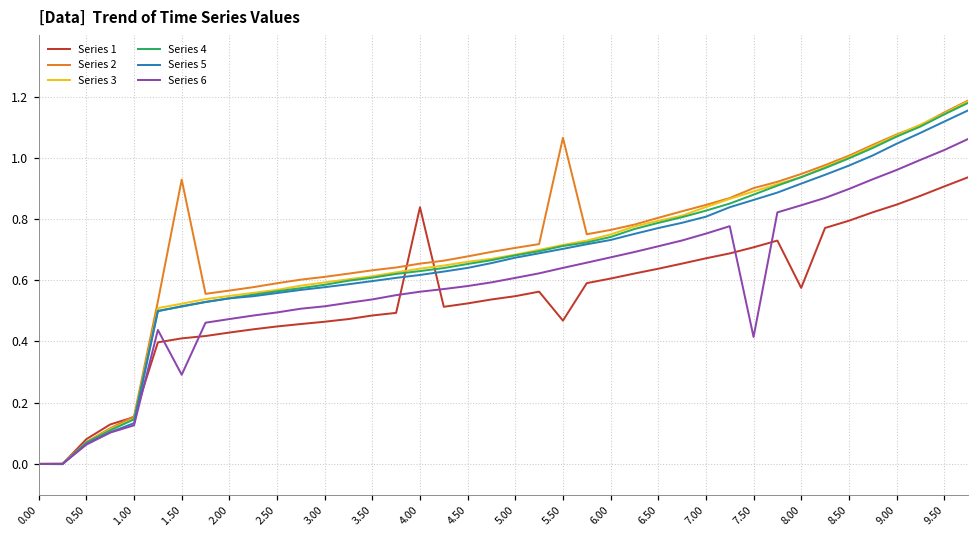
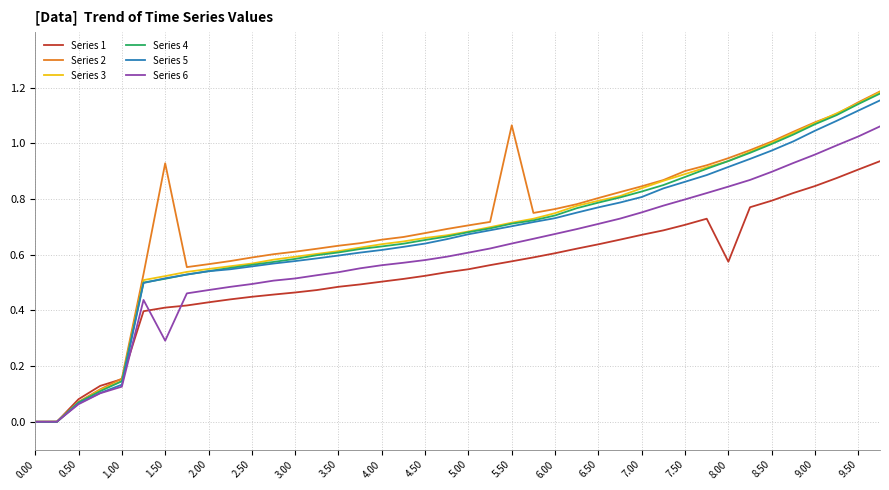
  {
    "Series 1": {
      "0.50": 0.08,
      "1.50": 0.41,
      "2.00": 0.43,
      "2.50": 0.45,
      "3.00": 0.46,
      "3.50": 0.48,
-     "4.00": 0.84,
+     "4.00": 0.50,
      "4.50": 0.52,
      "5.00": 0.55,
-     "5.50": 0.47,
+     "5.50": 0.58,
      "6.00": 0.61,
      "6.50": 0.64,
      "7.00": 0.67,
      "7.50": 0.71,
      "8.00": 0.57,
      "8.50": 0.79,
      "9.00": 0.85,
      "9.50": 0.91
    },
    "Series 2": {
      "1.50": 0.93,
      "2.00": 0.57,
      "2.50": 0.59,
      "3.00": 0.61,
      "3.50": 0.63,
      "4.00": 0.65,
      "4.50": 0.68,
      "5.00": 0.71,
      "5.50": 1.07,
      "6.00": 0.76,
      "6.50": 0.80,
      "7.50": 0.90,
      "8.00": 0.95
    },
    "Series 3": {
      "7.50": 0.89
    },
    "Series 4": {
      "7.00": 0.83,
      "7.50": 0.88
    },
    "Series 5": {
      "3.50": 0.60,
      "4.00": 0.62,
      "4.50": 0.64,
      "6.00": 0.73,
      "6.50": 0.77,
      "7.00": 0.81,
      "7.50": 0.86,
      "8.00": 0.92,
      "8.50": 0.97,
      "9.00": 1.05,
      "9.50": 1.12
    },
    "Series 6": {
      "1.50": 0.29,
      "2.00": 0.47,
      "2.50": 0.49,
      "3.00": 0.51,
      "3.50": 0.54,
      "4.00": 0.56,
      "4.50": 0.58,
      "5.00": 0.61,
      "5.50": 0.64,
      "6.00": 0.67,
      "6.50": 0.71,
      "7.00": 0.75,
-     "7.50": 0.41,
+     "7.50": 0.80,
      "8.00": 0.84,
      "8.50": 0.90,
      "9.00": 0.96,
      "9.50": 1.03
    }
  }
